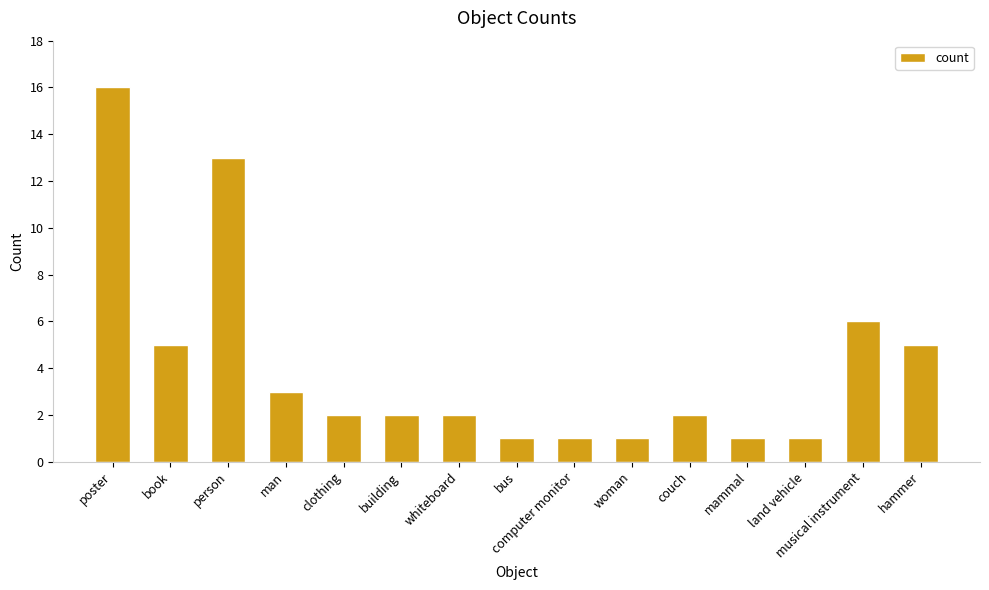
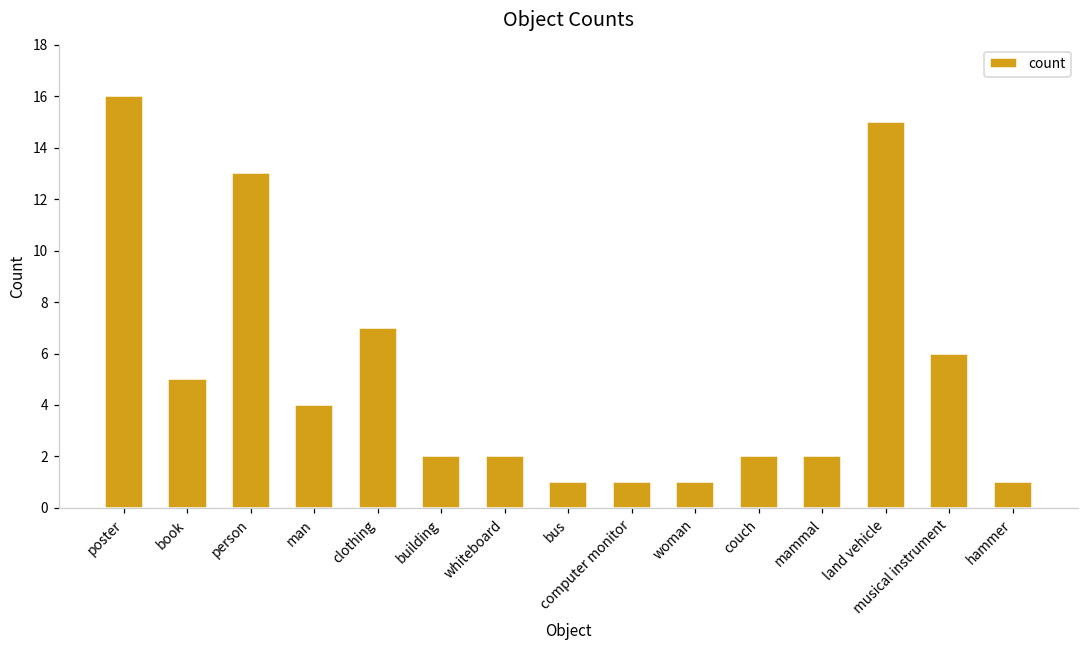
  {
    "poster": 16,
    "book": 5,
    "person": 13,
-   "man": 3,
-   "clothing": 2,
+   "man": 4,
+   "clothing": 7,
    "building": 2,
    "whiteboard": 2,
    "bus": 1,
    "computer monitor": 1,
    "woman": 1,
    "couch": 2,
-   "mammal": 1,
-   "land vehicle": 1,
+   "mammal": 2,
+   "land vehicle": 15,
    "musical instrument": 6,
-   "hammer": 5
+   "hammer": 1
  }
